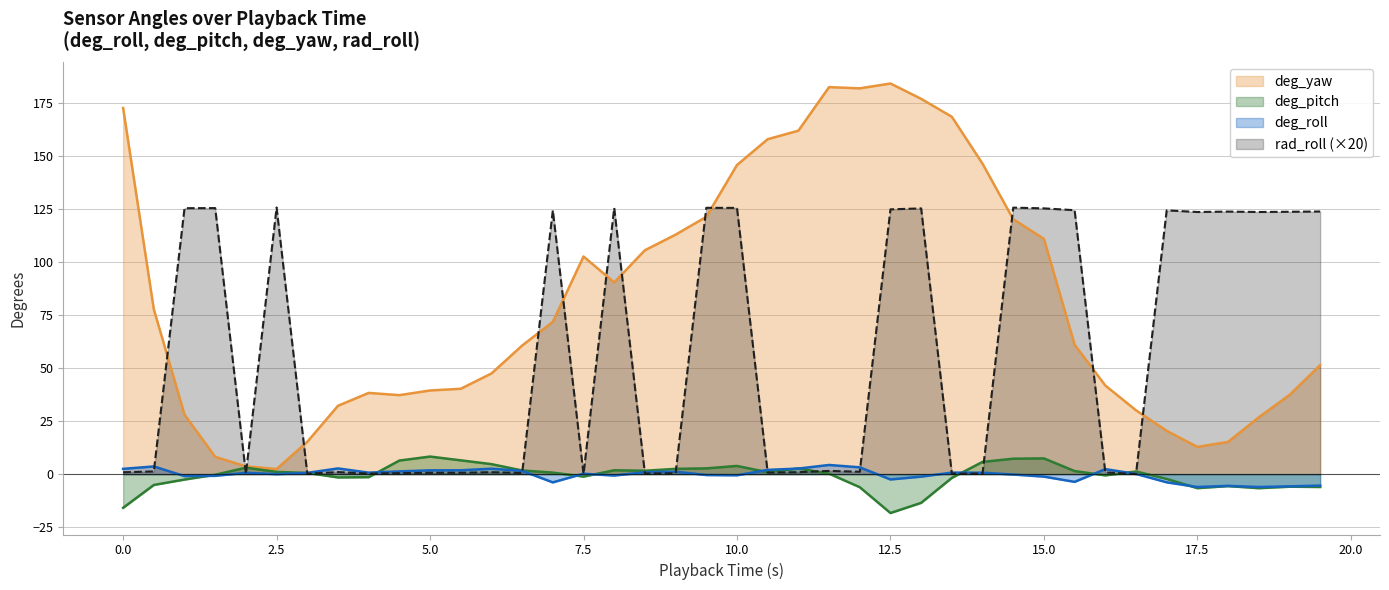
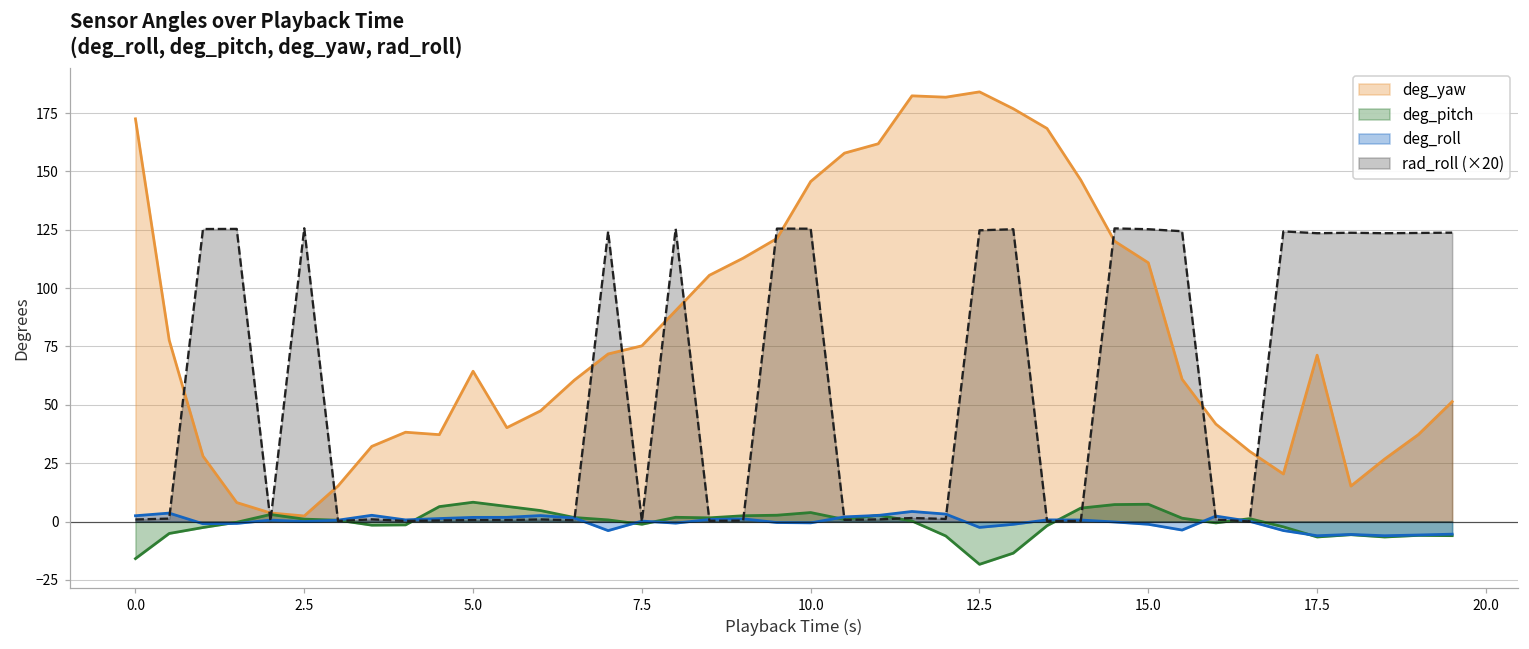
  {
    "deg_yaw": {
      "0.0": 173,
      "2.5": 2,
-     "5.0": 39,
-     "7.5": 103,
+     "5.0": 64,
+     "7.5": 75,
      "10.0": 146,
      "12.5": 184,
      "15.0": 111,
-     "17.5": 13
+     "17.5": 71
    }
  }
